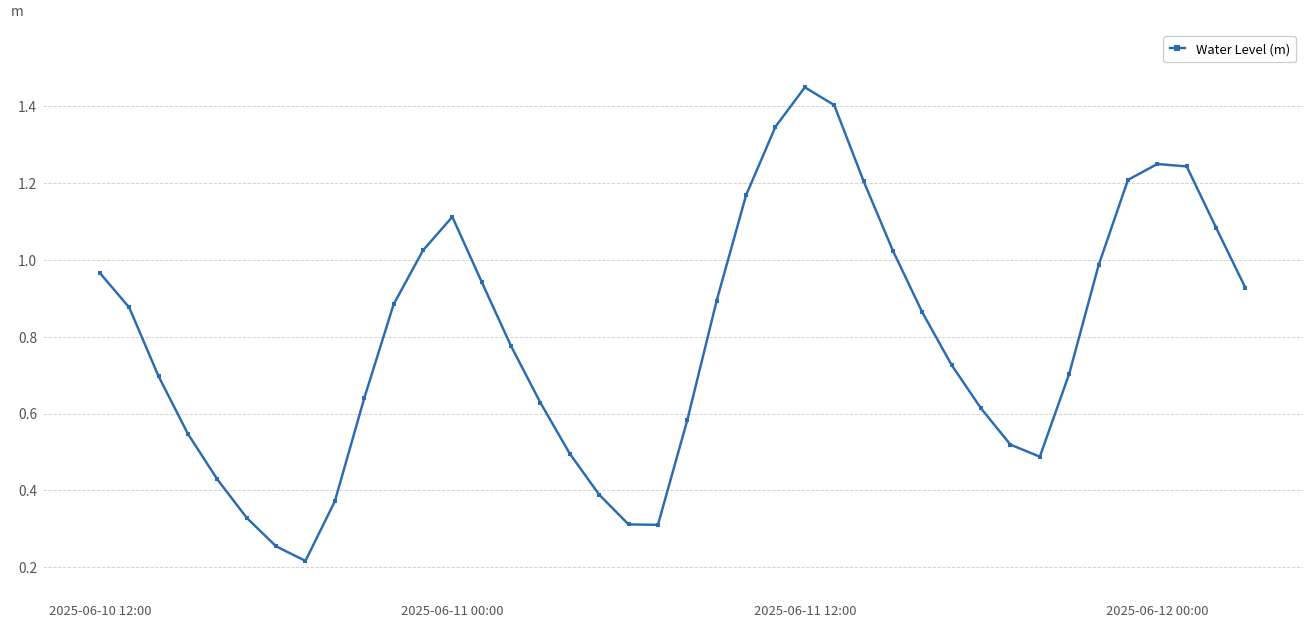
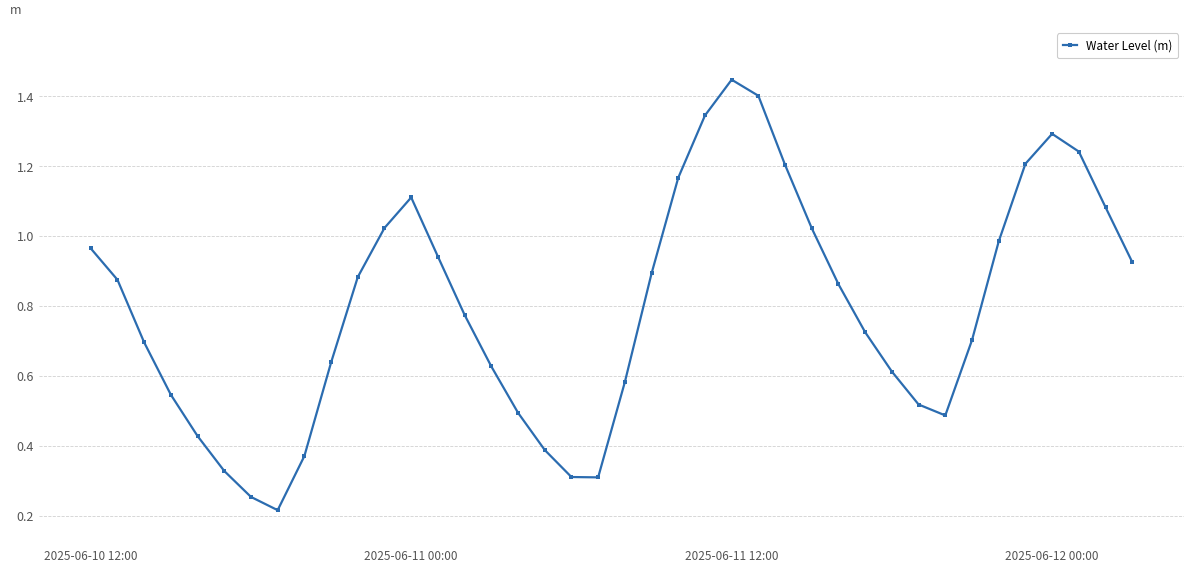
  {
    "2025-06-10 12:00": 0.97,
    "2025-06-11 00:00": 1.11,
    "2025-06-11 12:00": 1.45,
-   "2025-06-12 00:00": 1.25
+   "2025-06-12 00:00": 1.29
  }
